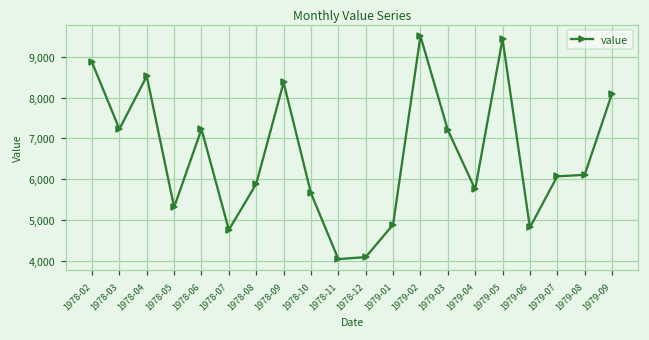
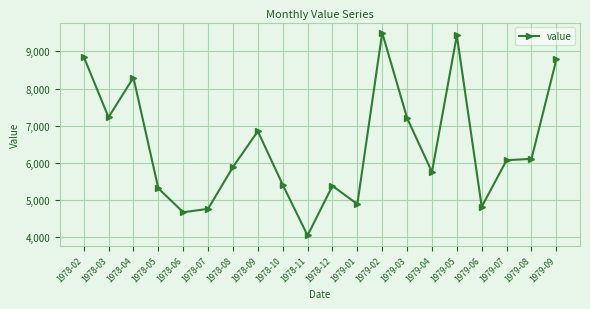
  {
    "1978-02": "8,900",
    "1978-03": "7,200",
-   "1978-04": "8,500",
+   "1978-04": "8,300",
    "1978-05": "5,300",
-   "1978-06": "7,200",
+   "1978-06": "4,700",
    "1978-07": "4,800",
    "1978-08": "5,900",
-   "1978-09": "8,400",
-   "1978-10": "5,700",
+   "1978-09": "6,900",
+   "1978-10": "5,400",
    "1978-11": "4,000",
-   "1978-12": "4,100",
+   "1978-12": "5,400",
    "1979-01": "4,900",
    "1979-02": "9,500",
    "1979-03": "7,200",
    "1979-04": "5,800",
    "1979-05": "9,400",
    "1979-06": "4,800",
    "1979-07": "6,100",
    "1979-08": "6,100",
-   "1979-09": "8,100"
+   "1979-09": "8,800"
  }
